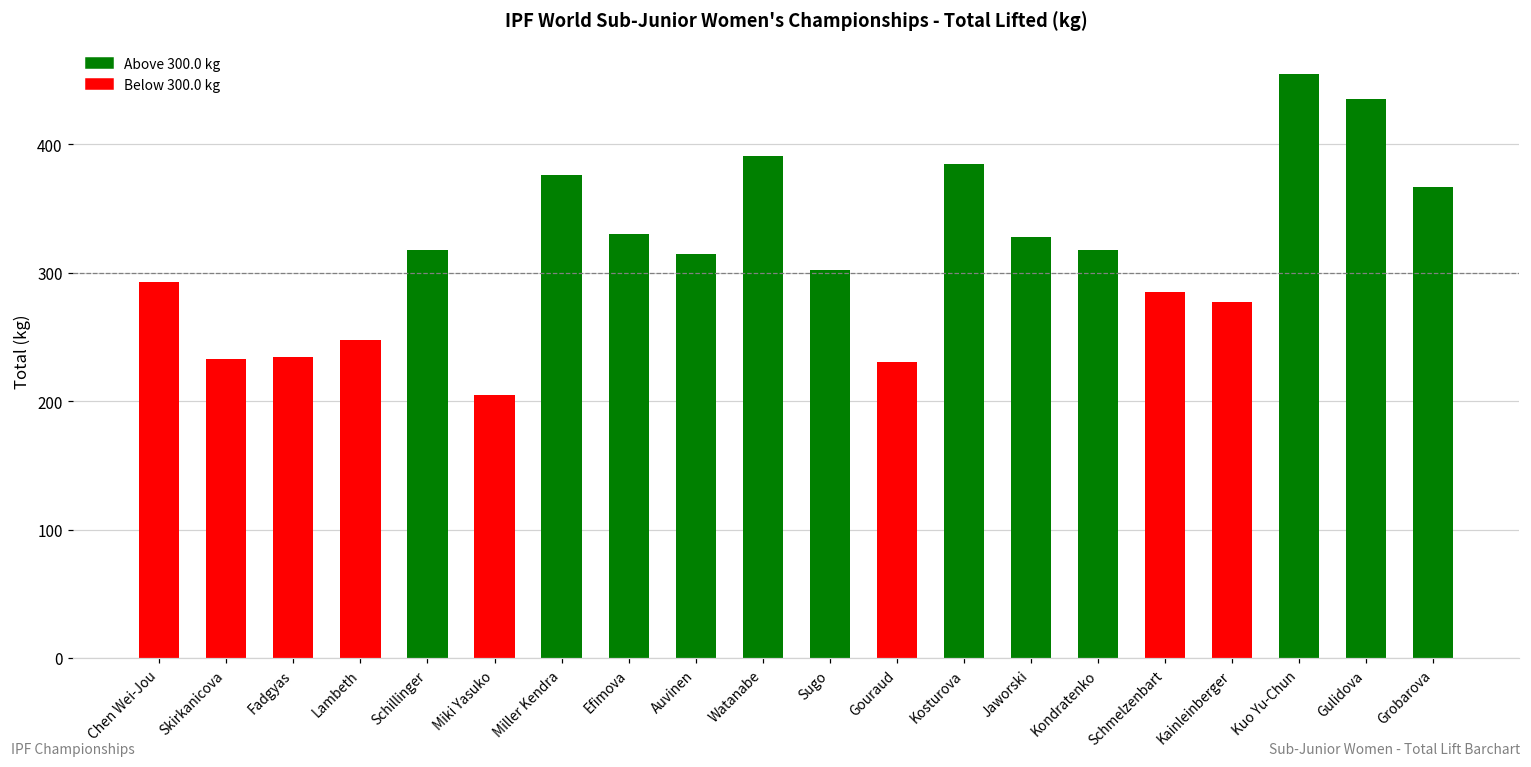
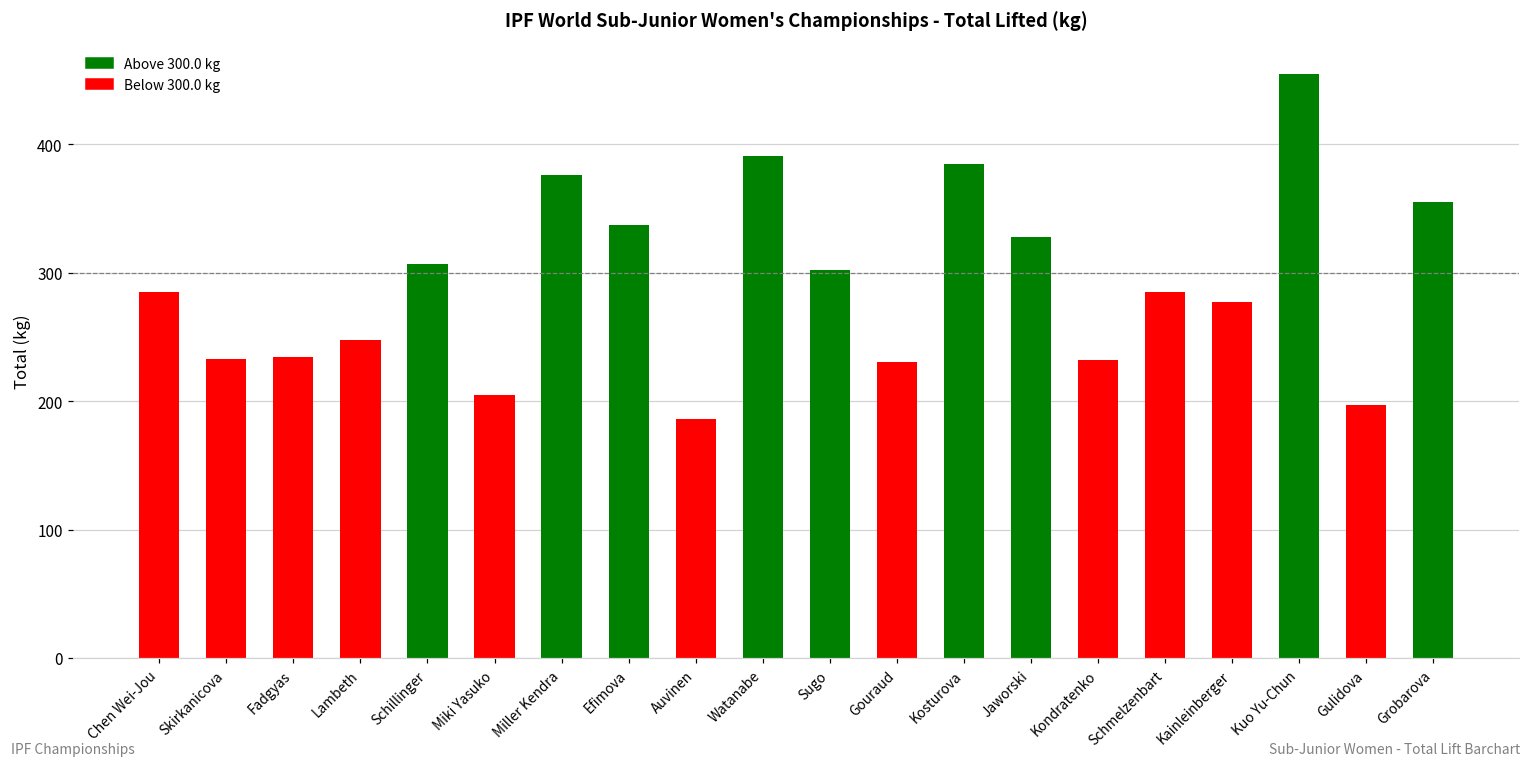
  {
-   "Chen Wei-Jou": 293,
+   "Chen Wei-Jou": 285,
    "Skirkanicova": 233,
    "Fadgyas": 235,
    "Lambeth": 248,
-   "Schillinger": 318,
+   "Schillinger": 307,
    "Miki Yasuko": 205,
    "Miller Kendra": 376,
-   "Efimova": 330,
-   "Auvinen": 315,
+   "Efimova": 337,
+   "Auvinen": 186,
    "Watanabe": 391,
    "Sugo": 303,
    "Gouraud": 231,
    "Kosturova": 385,
    "Jaworski": 328,
-   "Kondratenko": 318,
+   "Kondratenko": 232,
    "Schmelzenbart": 285,
    "Kainleinberger": 278,
    "Kuo Yu-Chun": 455,
-   "Gulidova": 435,
-   "Grobarova": 367
+   "Gulidova": 197,
+   "Grobarova": 355
  }
